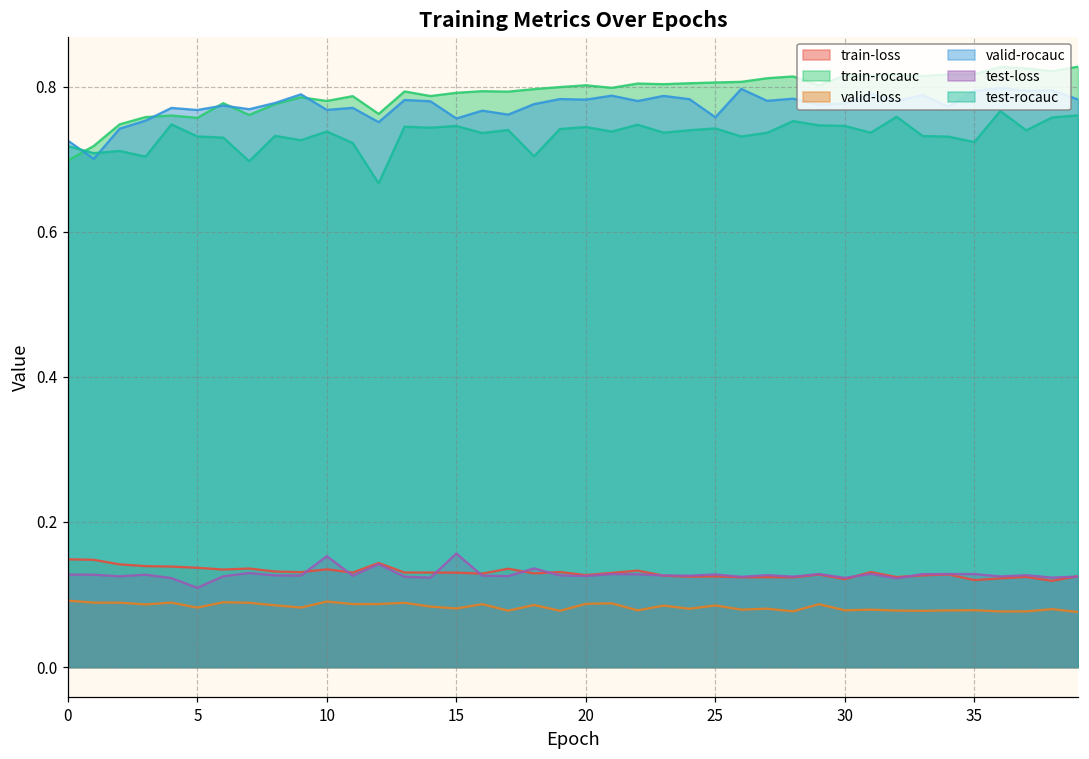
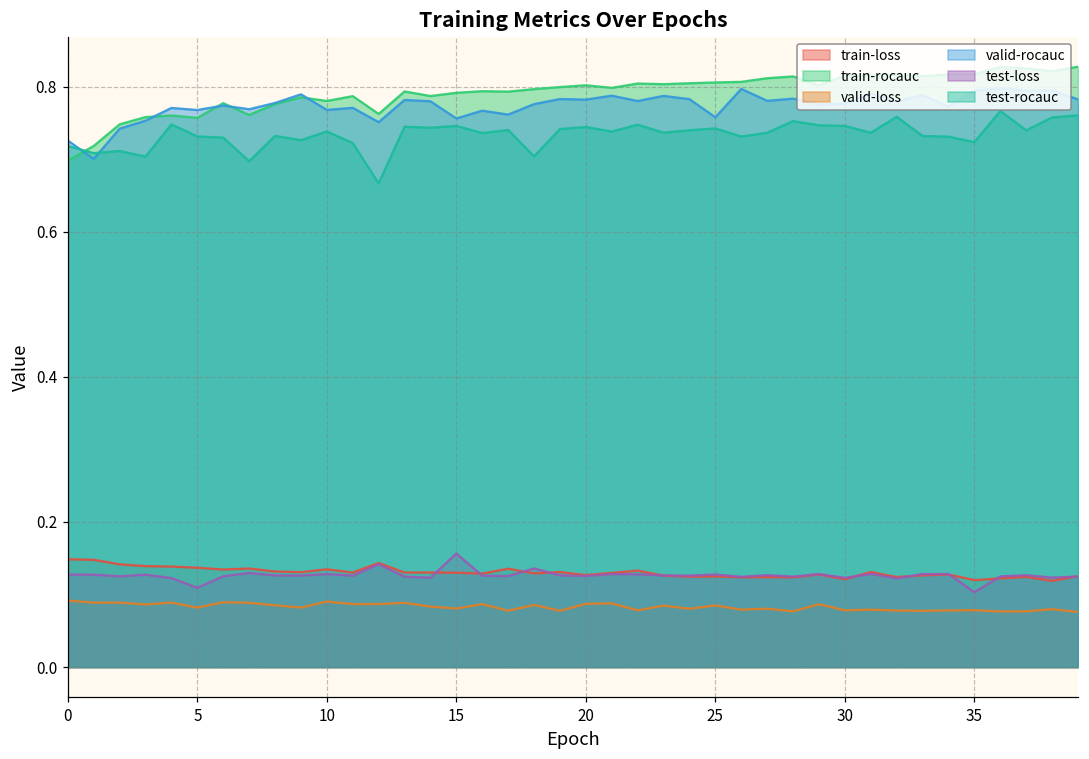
  {
    "test-loss": {
      "0": 0.13,
      "5": 0.11,
-     "10": 0.15,
+     "10": 0.13,
      "15": 0.16,
-     "35": 0.13
+     "35": 0.10
    }
  }
